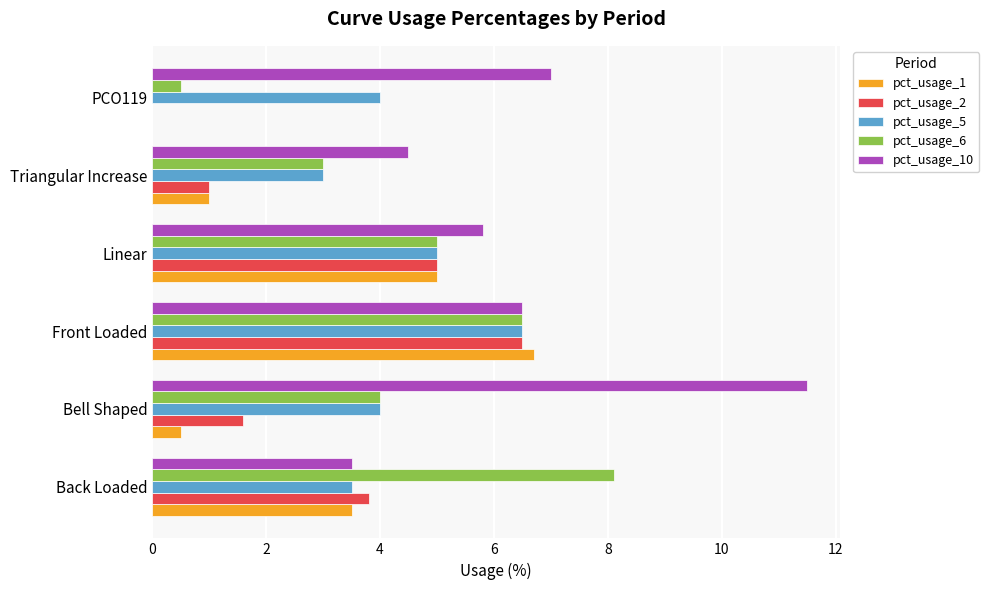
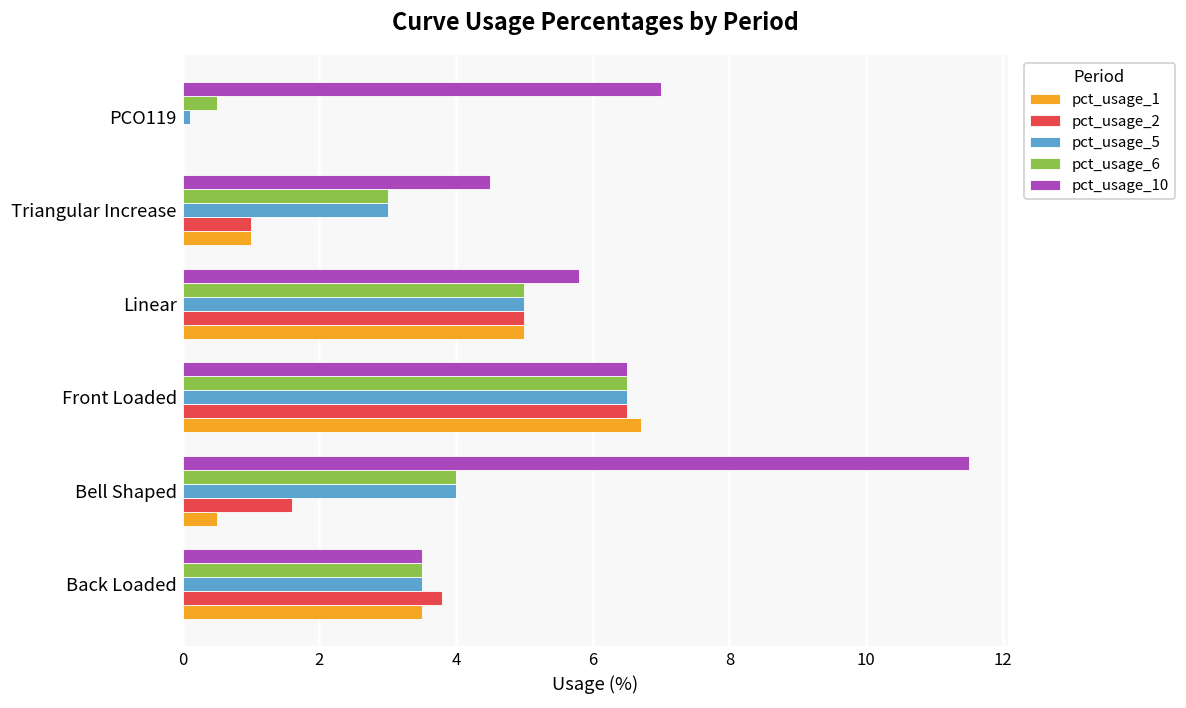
  {
    "pct_usage_1": {
      "PCO119": 0.0,
      "Triangular Increase": 1.0,
      "Linear": 5.0,
      "Front Loaded": 6.7,
      "Bell Shaped": 0.5,
      "Back Loaded": 3.5
    },
    "pct_usage_2": {
      "PCO119": 0.0,
      "Triangular Increase": 1.0,
      "Linear": 5.0,
      "Front Loaded": 6.5,
      "Bell Shaped": 1.6,
      "Back Loaded": 3.8
    },
    "pct_usage_5": {
-     "PCO119": 4.0,
+     "PCO119": 0.1,
      "Triangular Increase": 3.0,
      "Linear": 5.0,
      "Front Loaded": 6.5,
      "Bell Shaped": 4.0,
      "Back Loaded": 3.5
    },
    "pct_usage_6": {
      "PCO119": 0.5,
      "Triangular Increase": 3.0,
      "Linear": 5.0,
      "Front Loaded": 6.5,
      "Bell Shaped": 4.0,
-     "Back Loaded": 8.1
+     "Back Loaded": 3.5
    },
    "pct_usage_10": {
      "PCO119": 7.0,
      "Triangular Increase": 4.5,
      "Linear": 5.8,
      "Front Loaded": 6.5,
      "Bell Shaped": 11.5,
      "Back Loaded": 3.5
    }
  }
